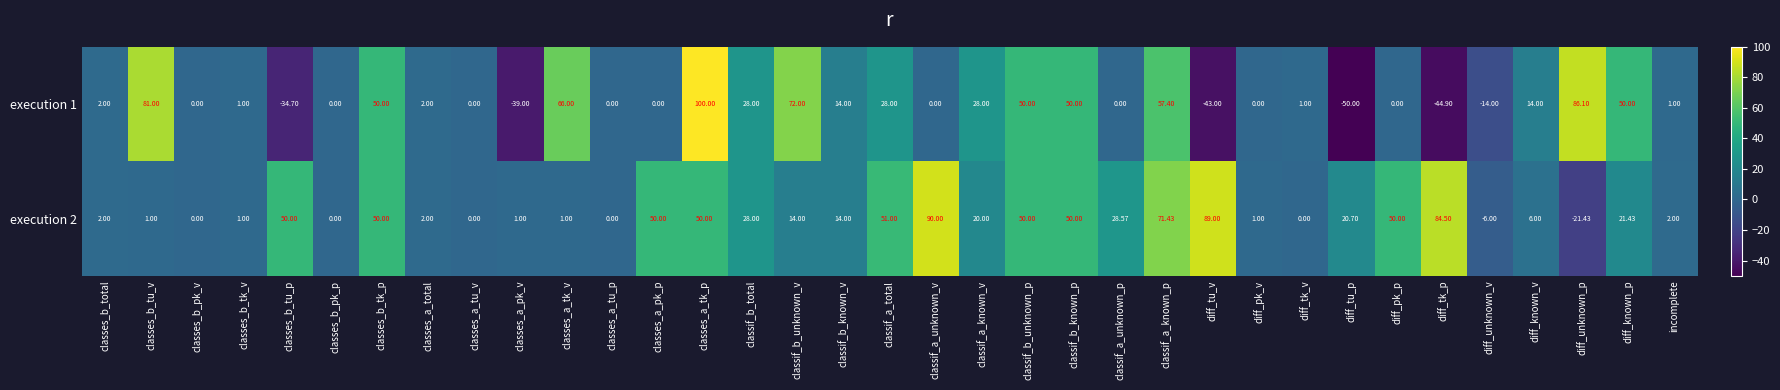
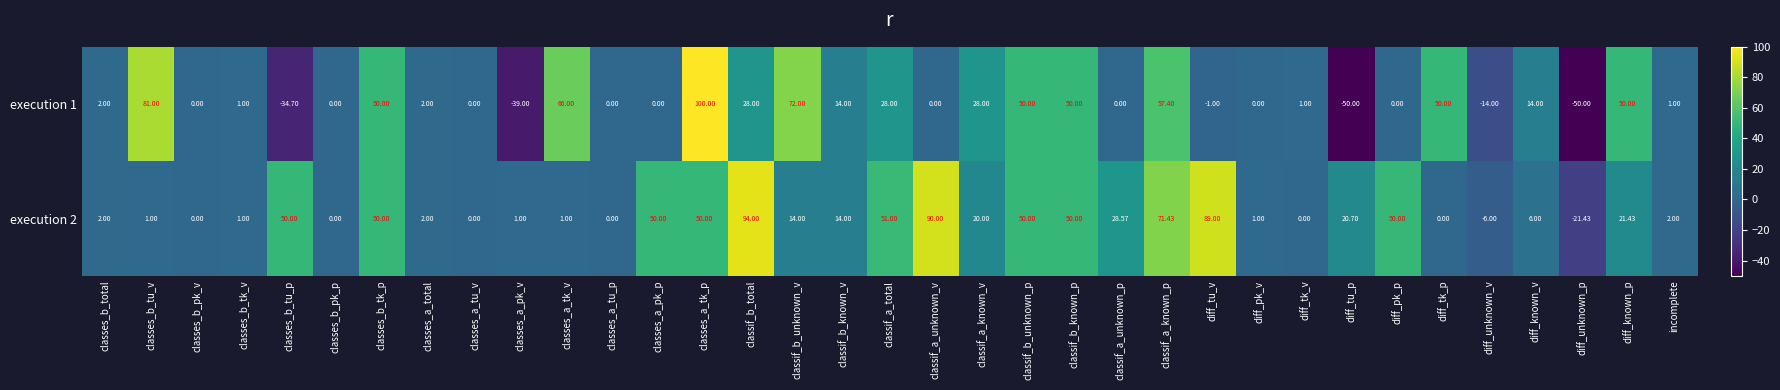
  {
    "execution 1": {
      "classes_b_total": 2.00,
      "classes_b_tu_v": 81.00,
      "classes_b_pk_v": 0.00,
      "classes_b_tk_v": 1.00,
      "classes_b_tu_p": -34.70,
      "classes_b_pk_p": 0.00,
      "classes_b_tk_p": 50.00,
      "classes_a_total": 2.00,
      "classes_a_tu_v": 0.00,
      "classes_a_pk_v": -39.00,
      "classes_a_tk_v": 66.00,
      "classes_a_tu_p": 0.00,
      "classes_a_pk_p": 0.00,
      "classes_a_tk_p": 100.00,
      "classif_b_total": 28.00,
      "classif_b_unknown_v": 72.00,
      "classif_b_known_v": 14.00,
      "classif_a_total": 28.00,
      "classif_a_unknown_v": 0.00,
      "classif_a_known_v": 28.00,
      "classif_b_unknown_p": 50.00,
      "classif_b_known_p": 50.00,
      "classif_a_unknown_p": 0.00,
      "classif_a_known_p": 57.40,
-     "diff_tu_v": -43.00,
+     "diff_tu_v": -1.00,
      "diff_pk_v": 0.00,
      "diff_tk_v": 1.00,
      "diff_tu_p": -50.00,
      "diff_pk_p": 0.00,
-     "diff_tk_p": -44.90,
+     "diff_tk_p": 50.00,
      "diff_unknown_v": -14.00,
      "diff_known_v": 14.00,
-     "diff_unknown_p": 86.10,
+     "diff_unknown_p": -50.00,
      "diff_known_p": 50.00,
      "incomplete": 1.00
    },
    "execution 2": {
      "classes_b_total": 2.00,
      "classes_b_tu_v": 1.00,
      "classes_b_pk_v": 0.00,
      "classes_b_tk_v": 1.00,
      "classes_b_tu_p": 50.00,
      "classes_b_pk_p": 0.00,
      "classes_b_tk_p": 50.00,
      "classes_a_total": 2.00,
      "classes_a_tu_v": 0.00,
      "classes_a_pk_v": 1.00,
      "classes_a_tk_v": 1.00,
      "classes_a_tu_p": 0.00,
      "classes_a_pk_p": 50.00,
      "classes_a_tk_p": 50.00,
-     "classif_b_total": 28.00,
+     "classif_b_total": 94.00,
      "classif_b_unknown_v": 14.00,
      "classif_b_known_v": 14.00,
      "classif_a_total": 51.00,
      "classif_a_unknown_v": 90.00,
      "classif_a_known_v": 20.00,
      "classif_b_unknown_p": 50.00,
      "classif_b_known_p": 50.00,
      "classif_a_unknown_p": 28.57,
      "classif_a_known_p": 71.43,
      "diff_tu_v": 89.00,
      "diff_pk_v": 1.00,
      "diff_tk_v": 0.00,
      "diff_tu_p": 20.70,
      "diff_pk_p": 50.00,
-     "diff_tk_p": 84.50,
+     "diff_tk_p": 0.00,
      "diff_unknown_v": -6.00,
      "diff_known_v": 6.00,
      "diff_unknown_p": -21.43,
      "diff_known_p": 21.43,
      "incomplete": 2.00
    }
  }
